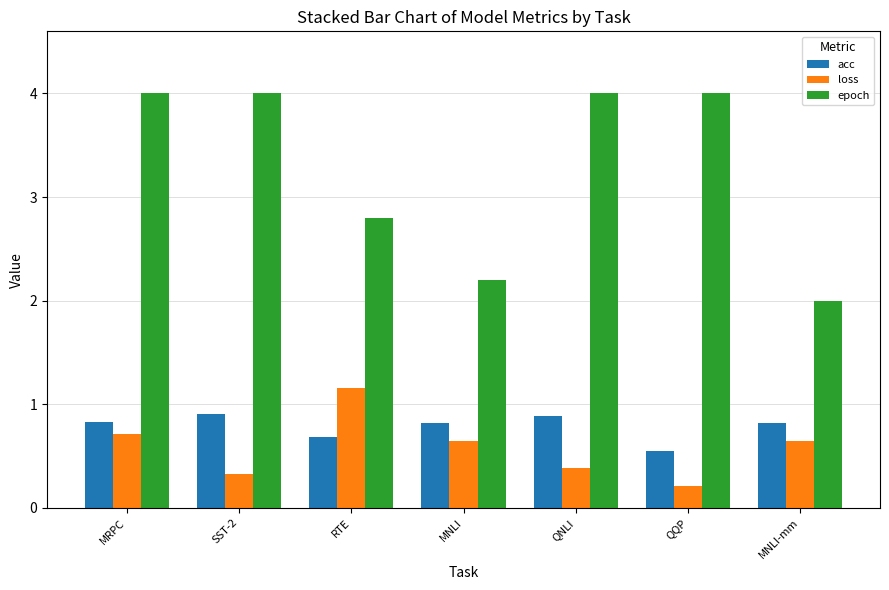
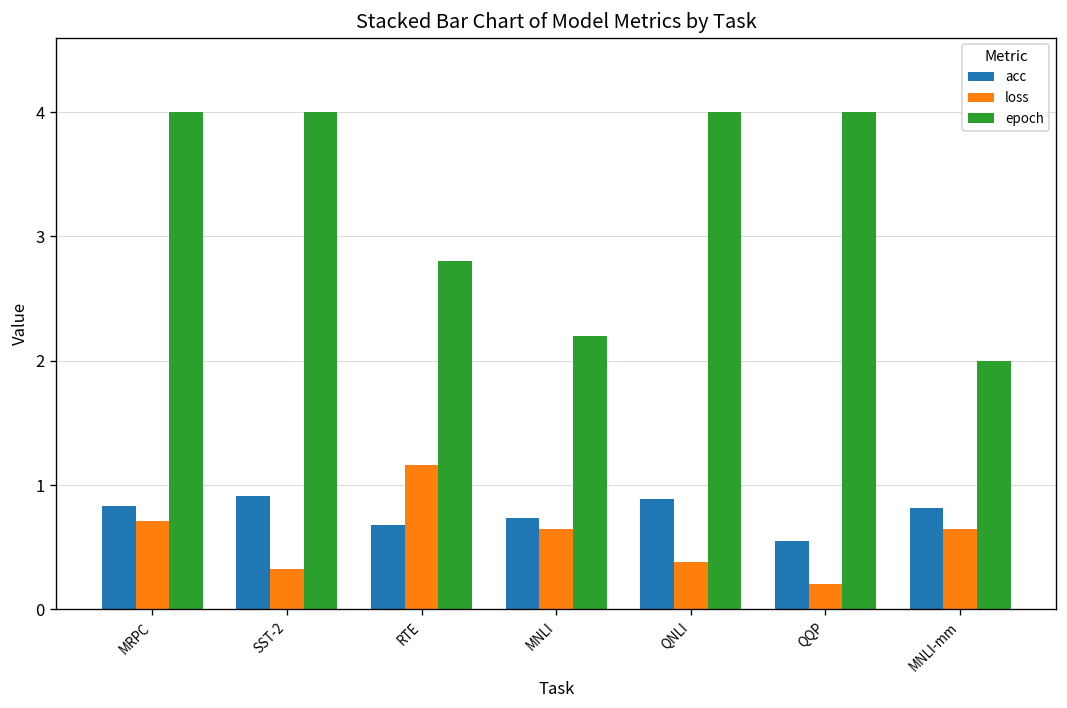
  {
    "acc": {
      "MRPC": 0.83,
      "SST-2": 0.91,
      "RTE": 0.68,
-     "MNLI": 0.82,
+     "MNLI": 0.73,
      "QNLI": 0.89,
      "QQP": 0.55,
      "MNLI-mm": 0.82
    },
    "loss": {
      "MRPC": 0.71,
      "SST-2": 0.33,
      "RTE": 1.16,
      "MNLI": 0.65,
      "QNLI": 0.38,
      "QQP": 0.21,
      "MNLI-mm": 0.65
    },
    "epoch": {
      "MRPC": 4.00,
      "SST-2": 4.00,
      "RTE": 2.80,
      "MNLI": 2.20,
      "QNLI": 4.00,
      "QQP": 4.00,
      "MNLI-mm": 2.00
    }
  }
